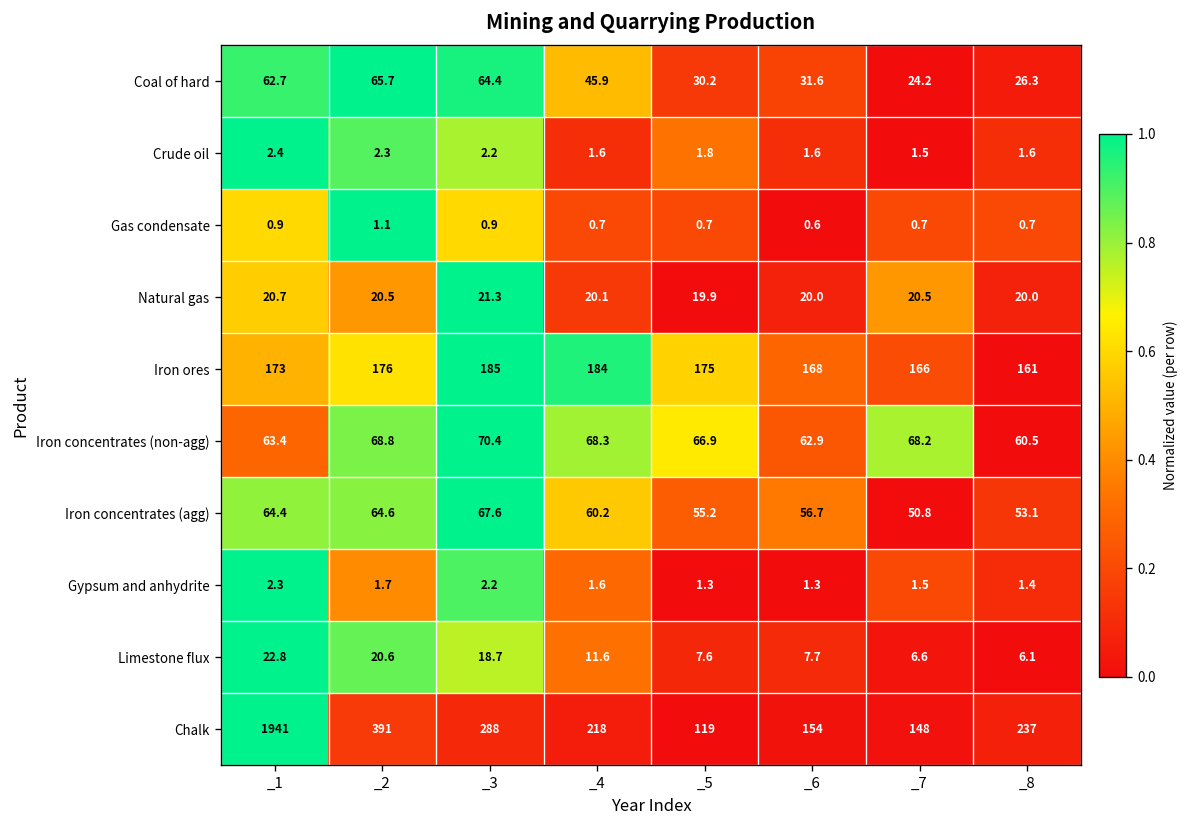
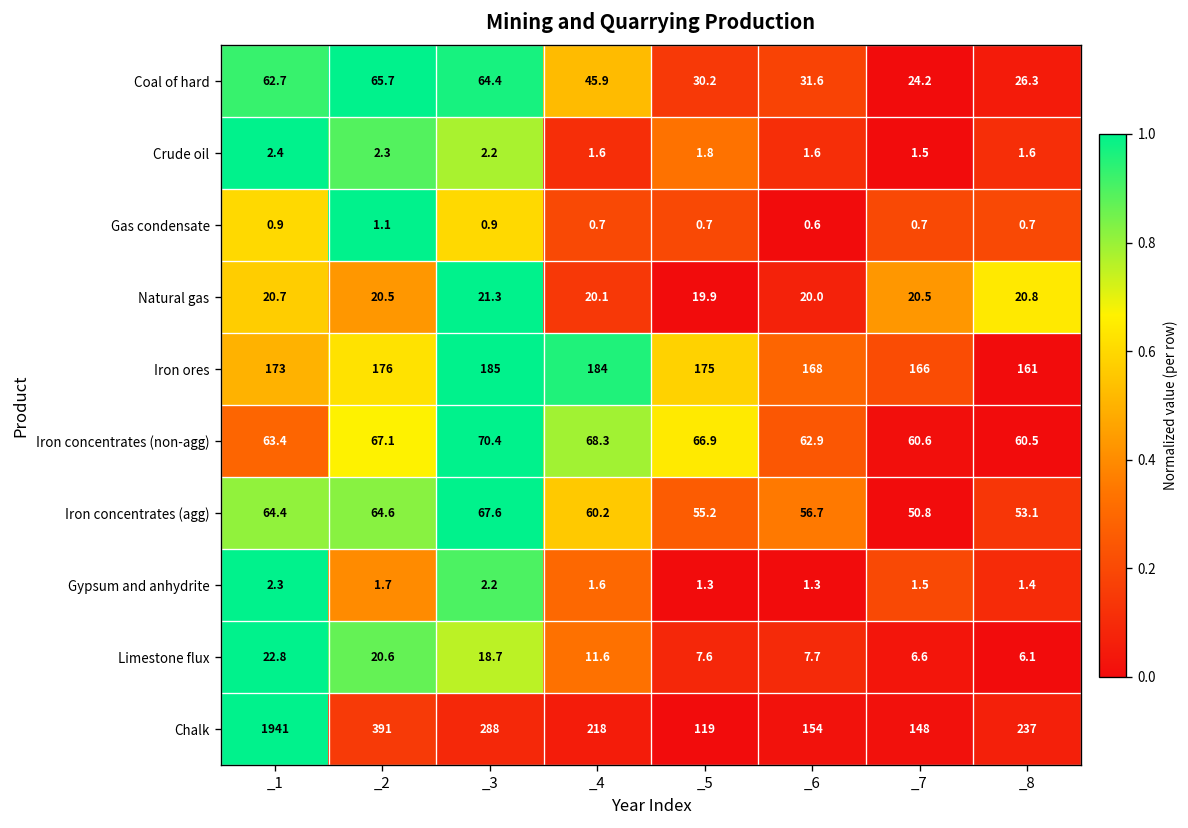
  {
    "Coal of hard": {
      "_1": 62.7,
      "_2": 65.7,
      "_3": 64.4,
      "_4": 45.9,
      "_5": 30.2,
      "_6": 31.6,
      "_7": 24.2,
      "_8": 26.3
    },
    "Crude oil": {
      "_1": 2.4,
      "_2": 2.3,
      "_3": 2.2,
      "_4": 1.6,
      "_5": 1.8,
      "_6": 1.6,
      "_7": 1.5,
      "_8": 1.6
    },
    "Gas condensate": {
      "_1": 0.9,
      "_2": 1.1,
      "_3": 0.9,
      "_4": 0.7,
      "_5": 0.7,
      "_6": 0.6,
      "_7": 0.7,
      "_8": 0.7
    },
    "Natural gas": {
      "_1": 20.7,
      "_2": 20.5,
      "_3": 21.3,
      "_4": 20.1,
      "_5": 19.9,
      "_6": 20.0,
      "_7": 20.5,
-     "_8": 20.0
+     "_8": 20.8
    },
    "Iron ores": {
      "_1": 173,
      "_2": 176,
      "_3": 185,
      "_4": 184,
      "_5": 175,
      "_6": 168,
      "_7": 166,
      "_8": 161
    },
    "Iron concentrates (non-agg)": {
      "_1": 63.4,
-     "_2": 68.8,
+     "_2": 67.1,
      "_3": 70.4,
      "_4": 68.3,
      "_5": 66.9,
      "_6": 62.9,
-     "_7": 68.2,
+     "_7": 60.6,
      "_8": 60.5
    },
    "Iron concentrates (agg)": {
      "_1": 64.4,
      "_2": 64.6,
      "_3": 67.6,
      "_4": 60.2,
      "_5": 55.2,
      "_6": 56.7,
      "_7": 50.8,
      "_8": 53.1
    },
    "Gypsum and anhydrite": {
      "_1": 2.3,
      "_2": 1.7,
      "_3": 2.2,
      "_4": 1.6,
      "_5": 1.3,
      "_6": 1.3,
      "_7": 1.5,
      "_8": 1.4
    },
    "Limestone flux": {
      "_1": 22.8,
      "_2": 20.6,
      "_3": 18.7,
      "_4": 11.6,
      "_5": 7.6,
      "_6": 7.7,
      "_7": 6.6,
      "_8": 6.1
    },
    "Chalk": {
      "_1": 1941,
      "_2": 391,
      "_3": 288,
      "_4": 218,
      "_5": 119,
      "_6": 154,
      "_7": 148,
      "_8": 237
    }
  }
